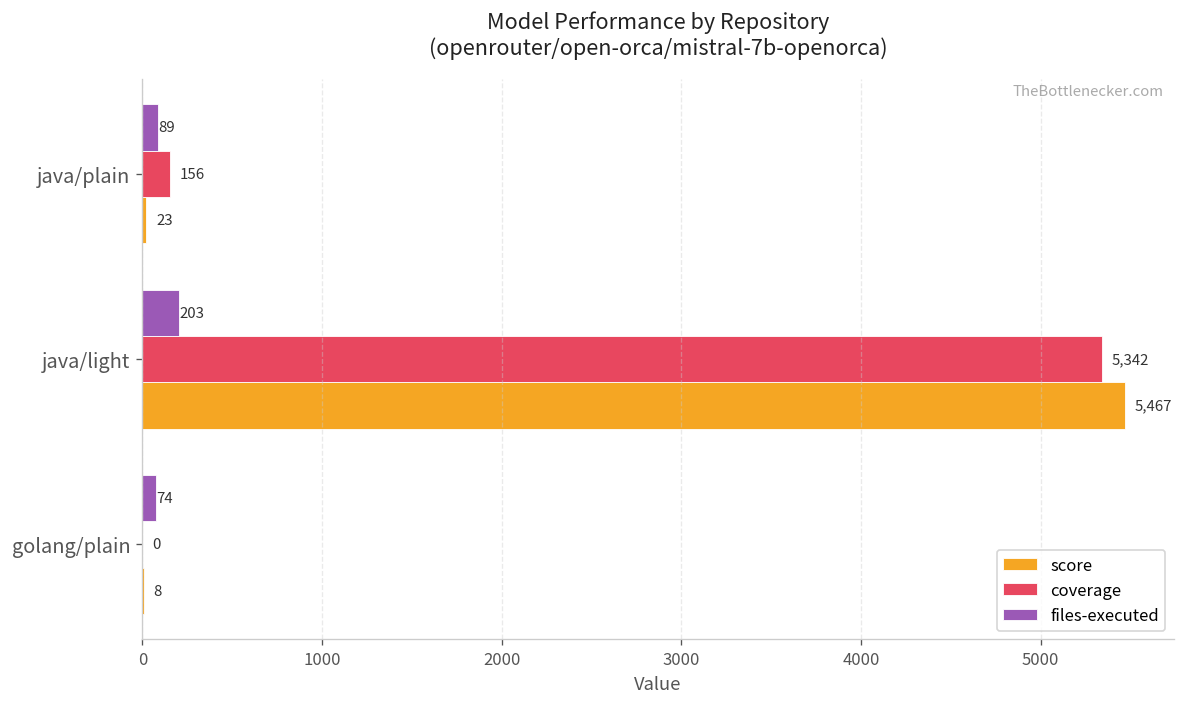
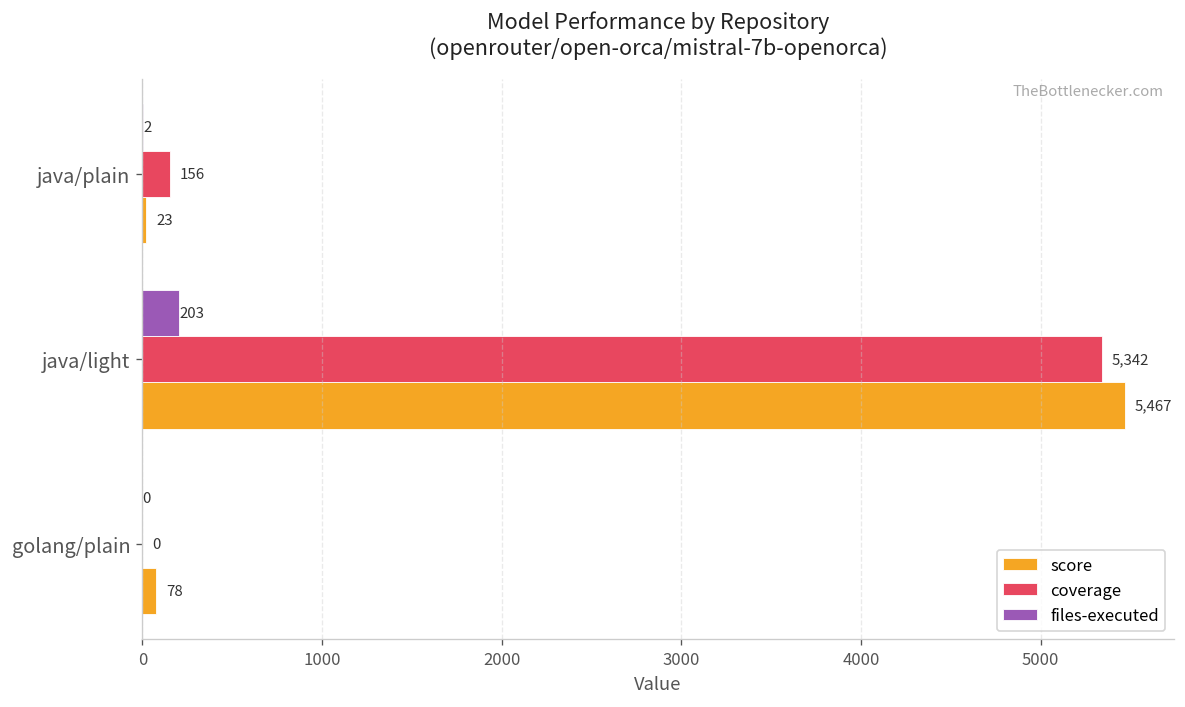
  {
    "score": {
      "java/plain": "23",
      "java/light": "5,467",
-     "golang/plain": "8"
+     "golang/plain": "78"
    },
    "coverage": {
      "java/plain": "156",
      "java/light": "5,342",
      "golang/plain": "0"
    },
    "files-executed": {
-     "java/plain": "89",
+     "java/plain": "2",
      "java/light": "203",
-     "golang/plain": "74"
+     "golang/plain": "0"
    }
  }
